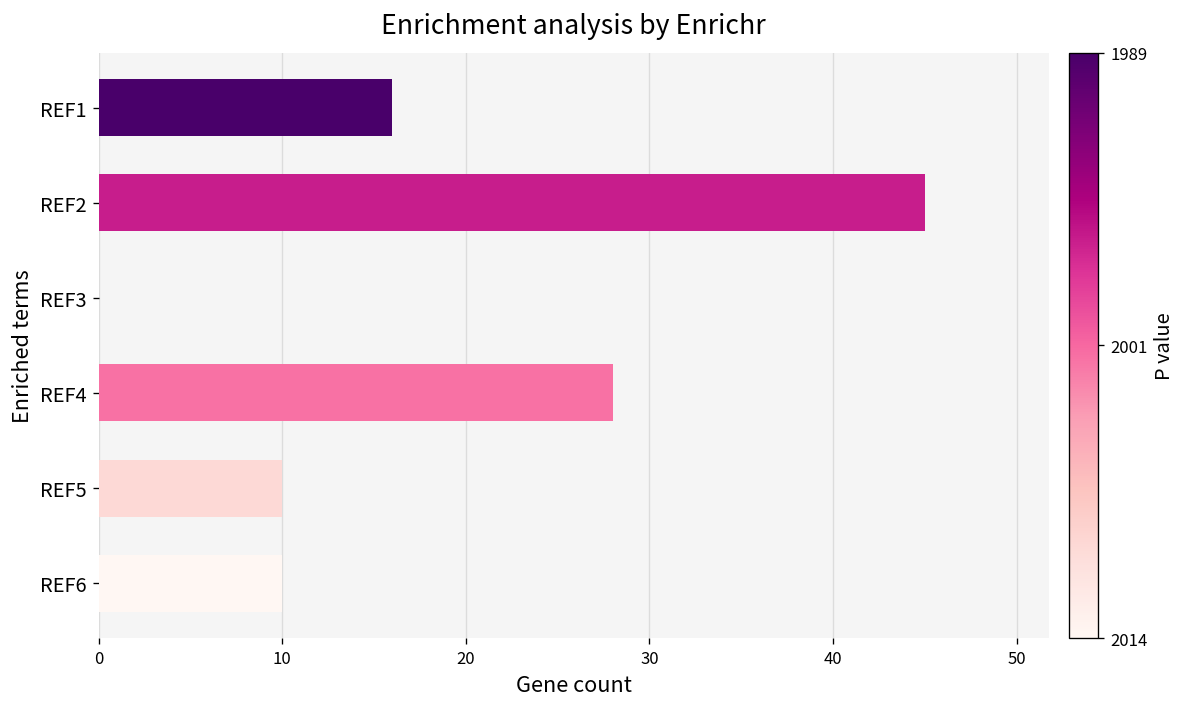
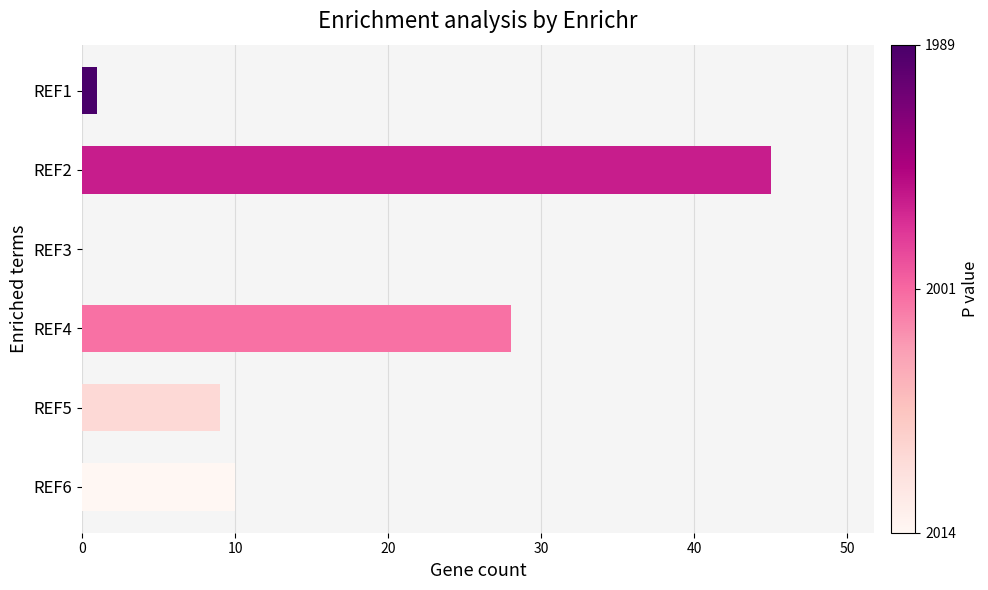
  {
-   "REF1": 16,
+   "REF1": 1,
    "REF2": 45,
    "REF3": 0,
    "REF4": 28,
-   "REF5": 10,
+   "REF5": 9,
    "REF6": 10
  }
